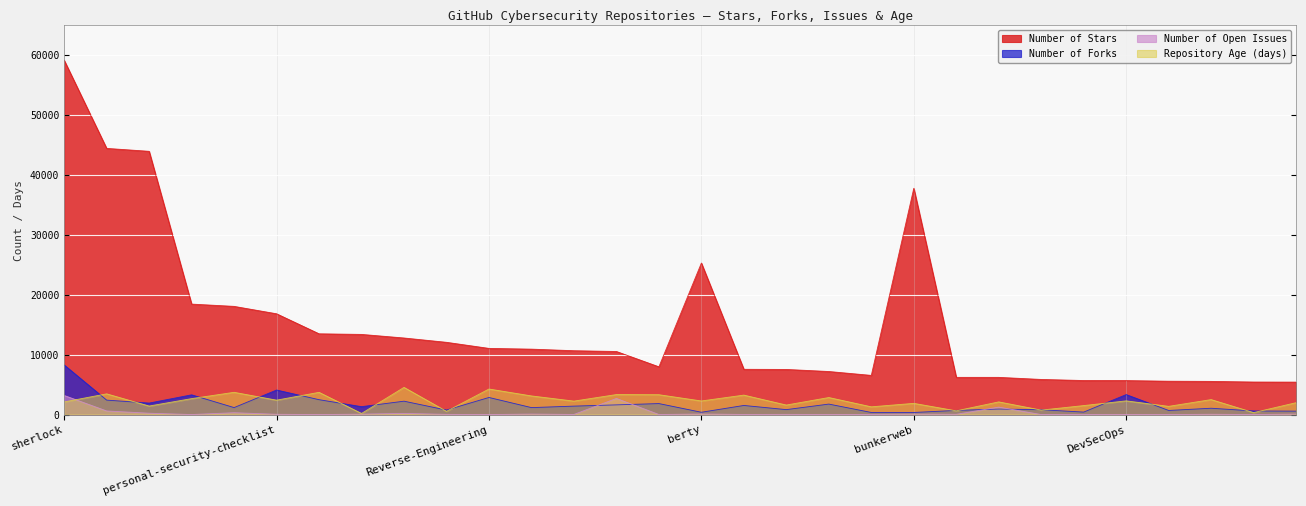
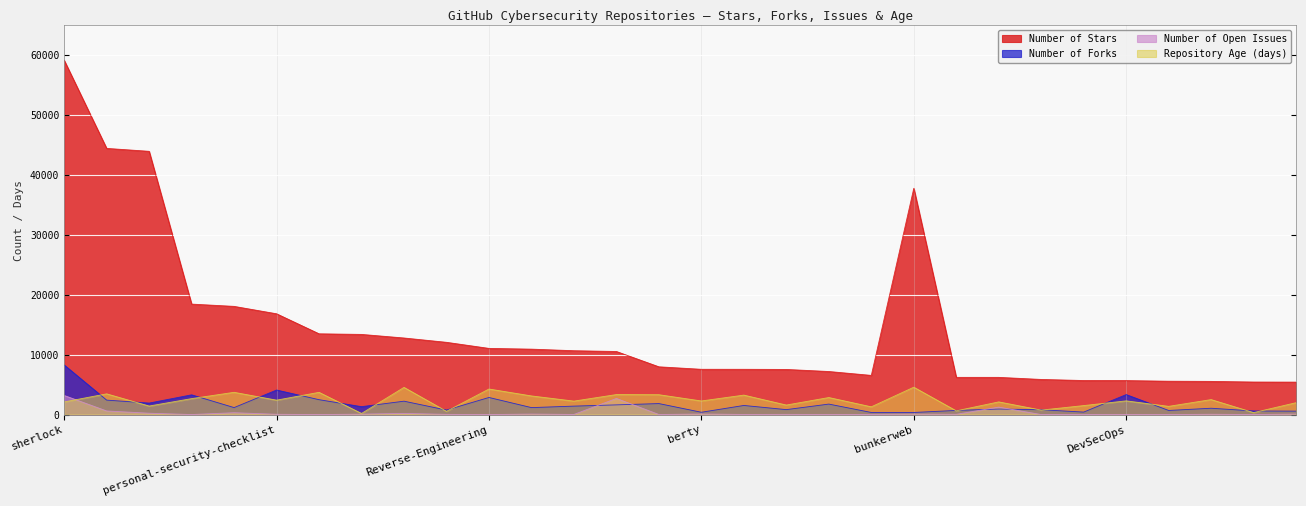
  {
    "Number of Stars": {
      "sherlock": 59000,
      "personal-security-checklist": 17000,
      "Reverse-Engineering": 11000,
-     "berty": 25000,
+     "berty": 8000,
      "bunkerweb": 38000,
      "DevSecOps": 6000
    },
    "Number of Forks": {
      "sherlock": 8000,
      "personal-security-checklist": 4000,
      "Reverse-Engineering": 3000,
      "DevSecOps": 3000
    },
    "Number of Open Issues": {
      "sherlock": 3000,
      "personal-security-checklist": 0,
      "Reverse-Engineering": 0,
      "DevSecOps": 0
    },
    "Repository Age (days)": {
      "sherlock": 2000,
      "personal-security-checklist": 2000,
      "Reverse-Engineering": 4000,
      "berty": 2000,
-     "bunkerweb": 2000,
+     "bunkerweb": 5000,
      "DevSecOps": 2000
    }
  }
